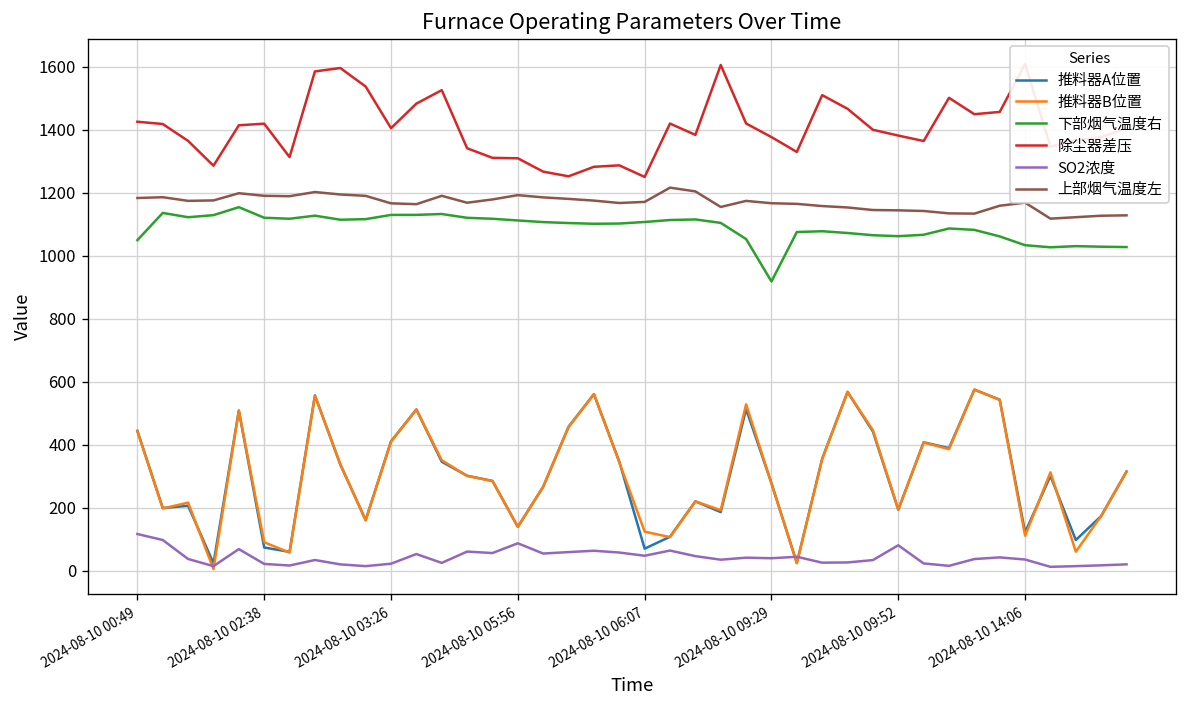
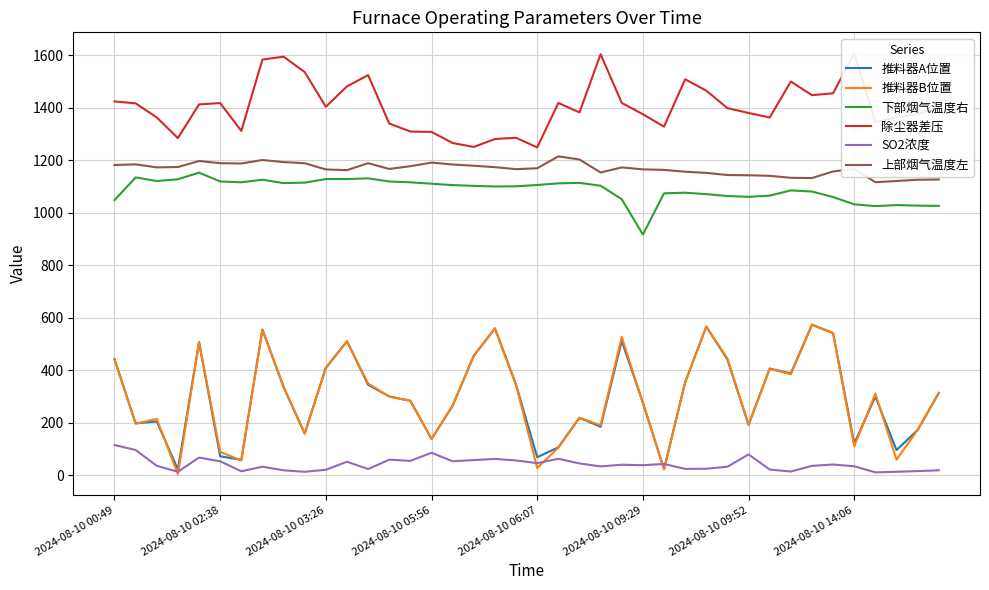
  {
    "推料器A位置": {
      "2024-08-10 02:38": 70,
      "2024-08-10 06:07": 70,
      "2024-08-10 14:06": 120
    },
    "推料器B位置": {
      "2024-08-10 02:38": 90,
-     "2024-08-10 06:07": 120,
+     "2024-08-10 06:07": 30,
      "2024-08-10 14:06": 110
    },
    "下部烟气温度右": {
      "2024-08-10 00:49": 1050,
      "2024-08-10 02:38": 1120,
      "2024-08-10 03:26": 1130,
      "2024-08-10 05:56": 1110,
      "2024-08-10 06:07": 1110,
      "2024-08-10 09:29": 920,
      "2024-08-10 09:52": 1060,
      "2024-08-10 14:06": 1030
    },
    "除尘器差压": {
      "2024-08-10 00:49": 1420,
      "2024-08-10 02:38": 1420,
      "2024-08-10 03:26": 1400,
      "2024-08-10 05:56": 1310,
      "2024-08-10 06:07": 1250,
      "2024-08-10 09:29": 1380,
      "2024-08-10 09:52": 1380
    },
    "SO2浓度": {
      "2024-08-10 00:49": 120,
-     "2024-08-10 02:38": 20,
+     "2024-08-10 02:38": 50,
      "2024-08-10 03:26": 20,
      "2024-08-10 05:56": 90,
      "2024-08-10 06:07": 50,
      "2024-08-10 09:29": 40,
      "2024-08-10 09:52": 80,
      "2024-08-10 14:06": 40
    },
    "上部烟气温度左": {
      "2024-08-10 00:49": 1180,
      "2024-08-10 02:38": 1190,
      "2024-08-10 03:26": 1170,
      "2024-08-10 05:56": 1190,
      "2024-08-10 06:07": 1170,
      "2024-08-10 09:29": 1170,
      "2024-08-10 09:52": 1140
    }
  }
